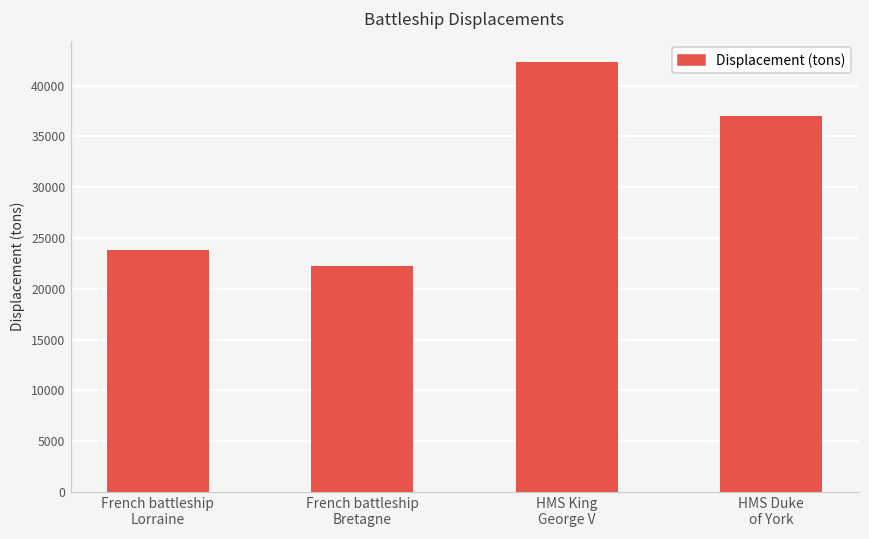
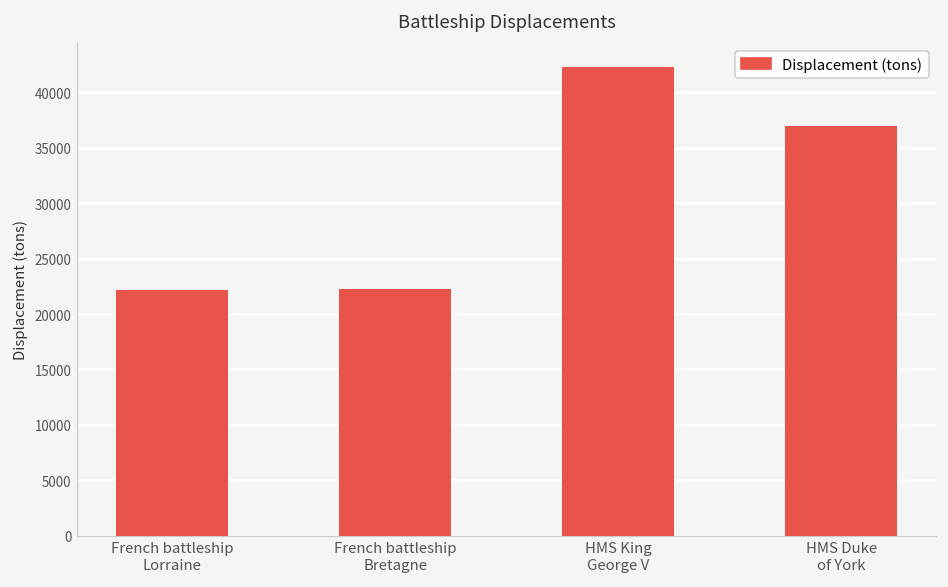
  {
-   "French battleship Lorraine": 24000,
+   "French battleship Lorraine": 22000,
    "French battleship Bretagne": 22000,
    "HMS King George V": 42000,
    "HMS Duke of York": 37000
  }
